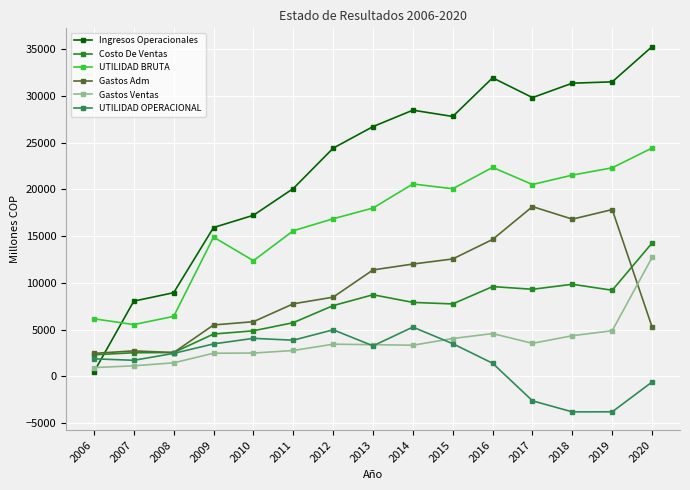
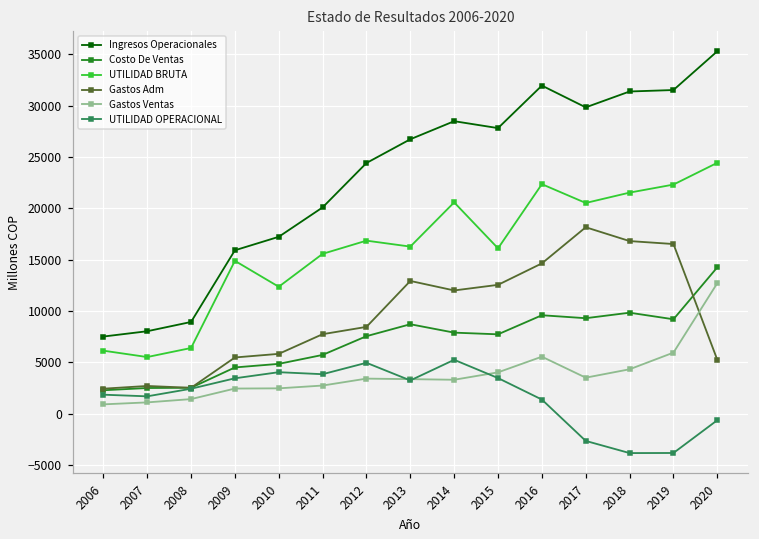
  {
    "Ingresos Operacionales": {
-     "2006": 0,
+     "2006": 8000,
      "2007": 8000,
      "2008": 9000,
      "2009": 16000,
      "2010": 17000,
      "2011": 20000,
      "2012": 24000,
      "2013": 27000,
      "2014": 28000,
      "2015": 28000,
      "2016": 32000,
      "2017": 30000,
      "2018": 31000,
      "2019": 32000,
      "2020": 35000
    },
    "UTILIDAD BRUTA": {
      "2006": 6000,
      "2007": 6000,
      "2008": 6000,
      "2009": 15000,
      "2010": 12000,
      "2011": 16000,
      "2012": 17000,
-     "2013": 18000,
+     "2013": 16000,
      "2014": 21000,
-     "2015": 20000,
+     "2015": 16000,
      "2016": 22000,
      "2017": 21000,
      "2018": 22000,
      "2019": 22000,
      "2020": 24000
    },
    "Gastos Adm": {
      "2009": 5000,
      "2010": 6000,
      "2011": 8000,
      "2012": 8000,
-     "2013": 11000,
+     "2013": 13000,
      "2014": 12000,
      "2015": 13000,
      "2016": 15000,
      "2017": 18000,
      "2018": 17000,
-     "2019": 18000,
+     "2019": 17000,
      "2020": 5000
    },
    "Gastos Ventas": {
      "2006": 1000,
      "2007": 1000,
      "2008": 1000,
      "2009": 2000,
      "2010": 2000,
      "2011": 3000,
      "2012": 3000,
      "2014": 3000,
      "2015": 4000,
-     "2016": 5000,
+     "2016": 6000,
      "2017": 4000,
      "2018": 4000,
-     "2019": 5000,
+     "2019": 6000,
      "2020": 13000
    }
  }
